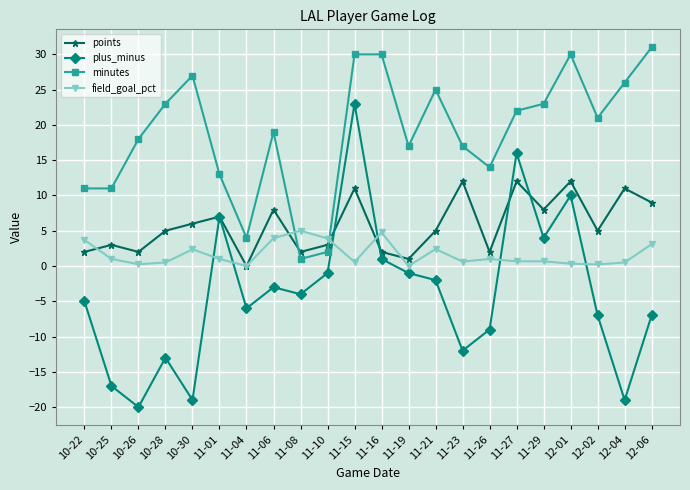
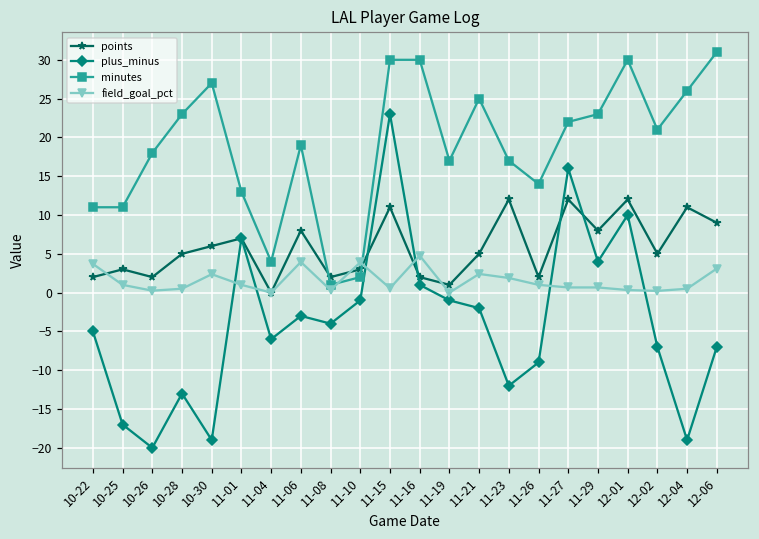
  {
    "field_goal_pct": {
      "10-22": 4,
      "10-25": 1,
      "10-26": 0,
      "10-28": 1,
      "10-30": 2,
      "11-01": 1,
      "11-06": 4,
-     "11-08": 5,
+     "11-08": 0,
      "11-10": 4,
      "11-15": 1,
      "11-16": 5,
      "11-19": 0,
      "11-21": 2,
-     "11-23": 1,
+     "11-23": 2,
      "11-26": 1,
      "11-27": 1,
      "11-29": 1,
      "12-01": 0,
      "12-02": 0,
      "12-04": 1,
      "12-06": 3
    }
  }
